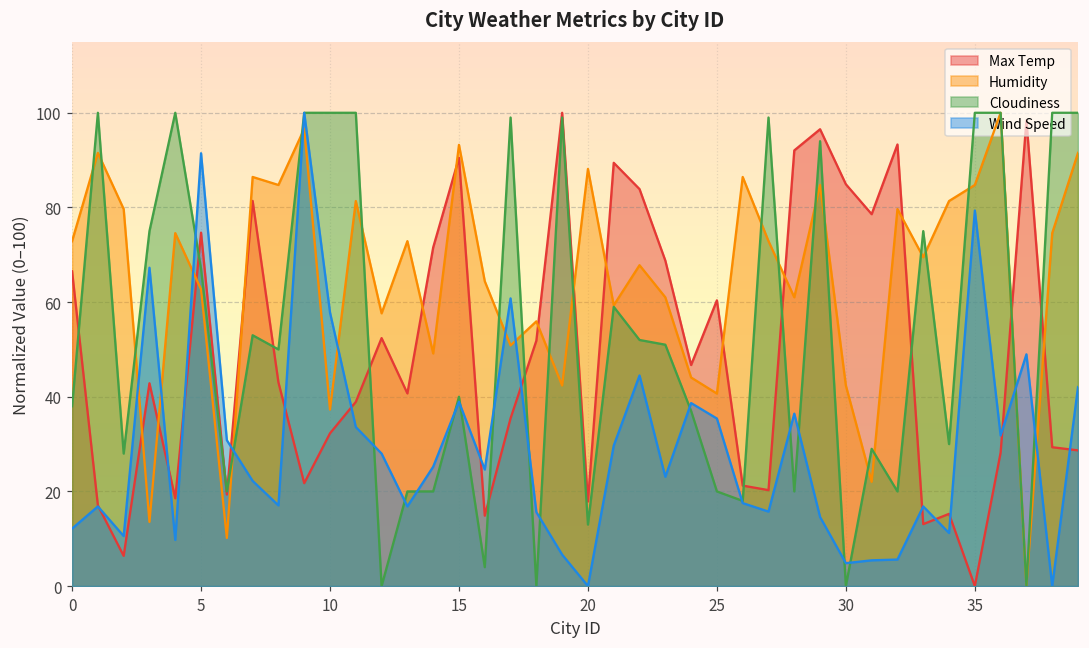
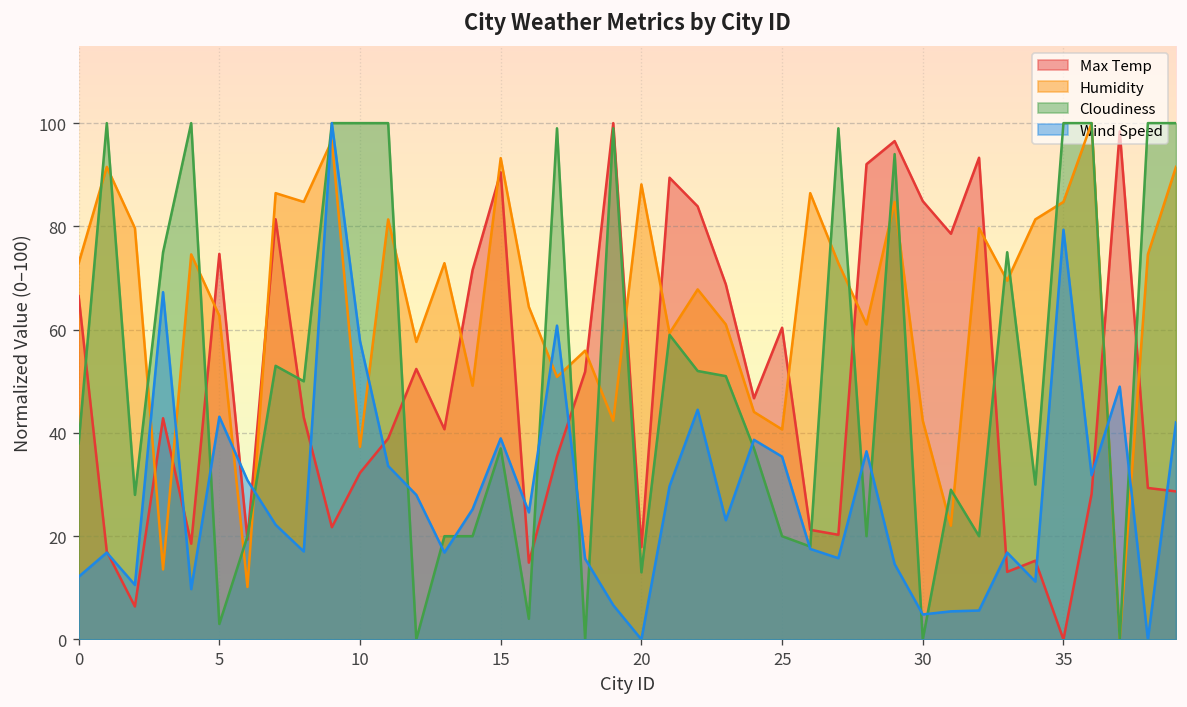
  {
    "Max Temp": {
      "0": 67,
      "5": 75,
      "10": 32,
      "15": 90,
      "20": 18,
      "25": 60,
      "30": 85,
      "35": 0
    },
    "Humidity": {
      "0": 73,
      "5": 63,
      "10": 37,
      "15": 93,
      "20": 88,
      "25": 41,
      "30": 42,
      "35": 85
    },
    "Cloudiness": {
      "0": 38,
-     "5": 67,
+     "5": 3,
      "10": 100,
-     "15": 40,
+     "15": 37,
      "20": 13,
      "25": 20,
      "30": 0
    },
    "Wind Speed": {
      "0": 12,
-     "5": 91,
+     "5": 43,
      "10": 58,
      "15": 39,
      "20": 0,
      "25": 35,
      "30": 5,
      "35": 79
    }
  }
